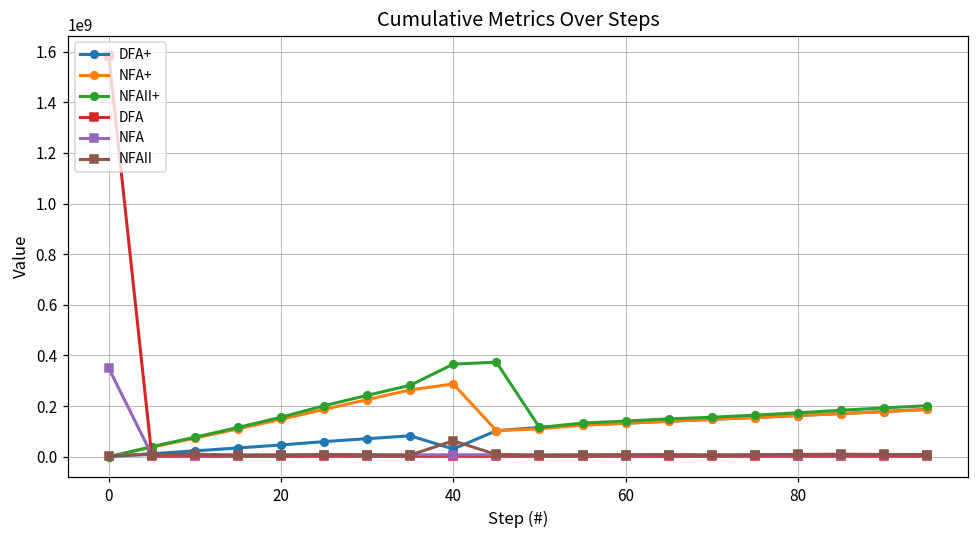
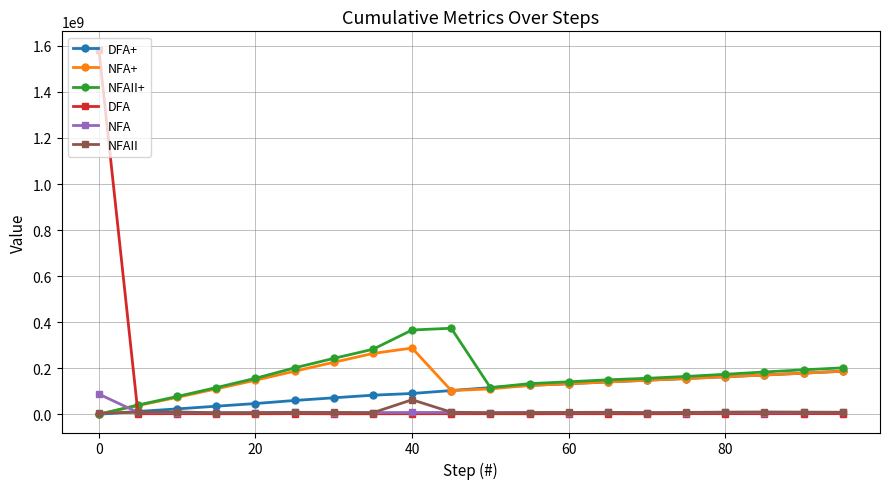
  {
    "DFA+": {
      "20": 50000000,
-     "40": 30000000
+     "40": 90000000
    },
    "NFA+": {
      "40": 290000000
    },
    "NFAII+": {
      "40": 370000000
    },
    "NFA": {
-     "0": 350000000
+     "0": 90000000
    },
    "NFAII": {
      "40": 60000000
    }
  }
